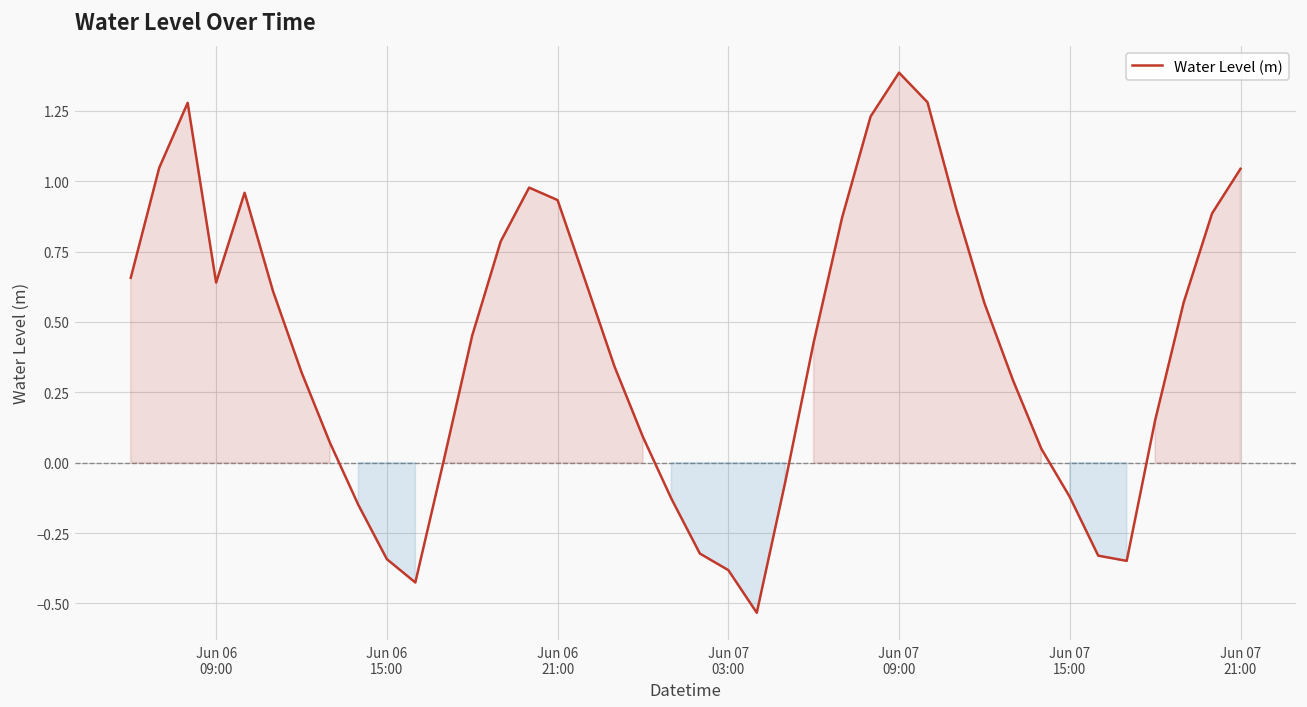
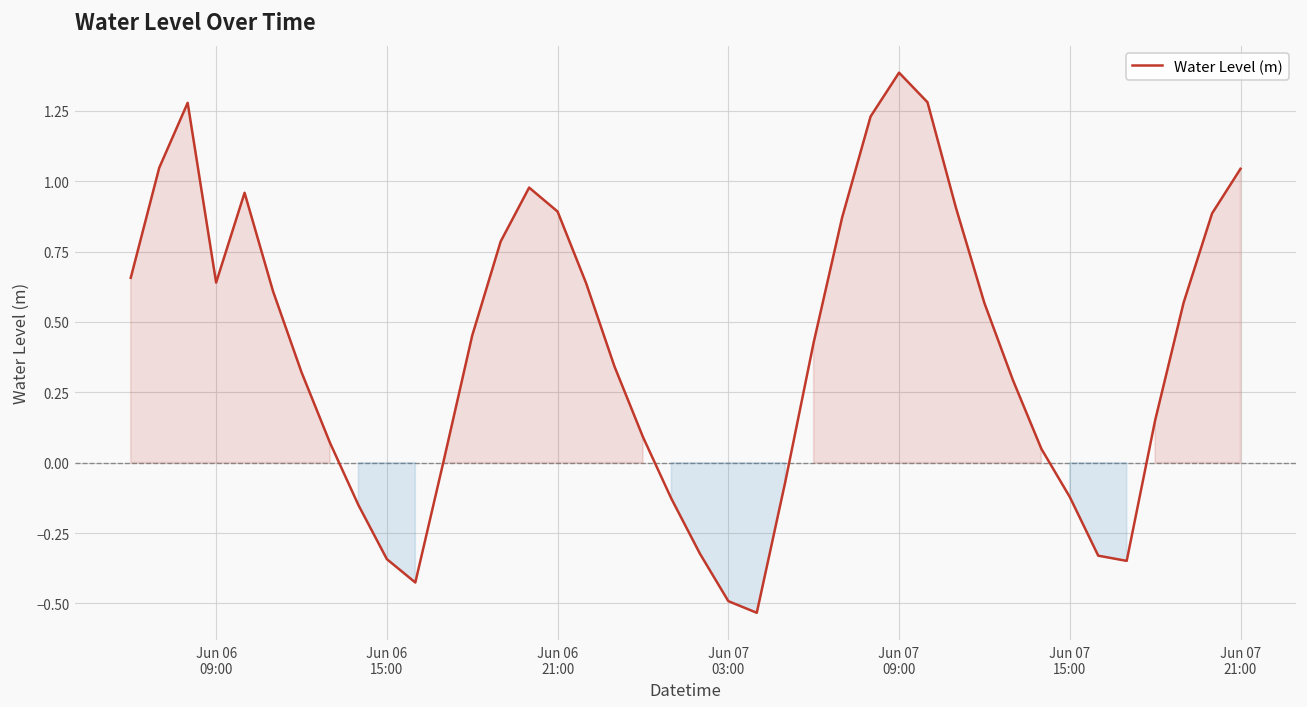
  {
    "Jun 06 09:00": 0.64,
    "Jun 06 15:00": -0.34,
-   "Jun 06 21:00": 0.93,
-   "Jun 07 03:00": -0.38,
+   "Jun 06 21:00": 0.89,
+   "Jun 07 03:00": -0.49,
    "Jun 07 09:00": 1.39,
    "Jun 07 15:00": -0.12,
    "Jun 07 21:00": 1.04
  }
